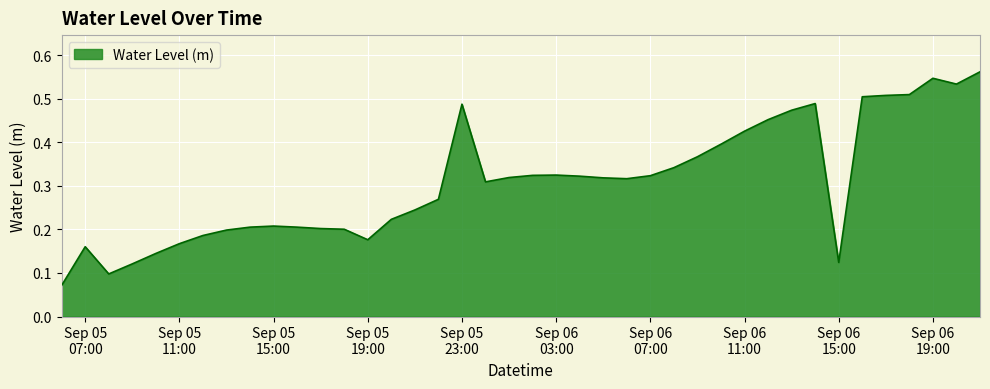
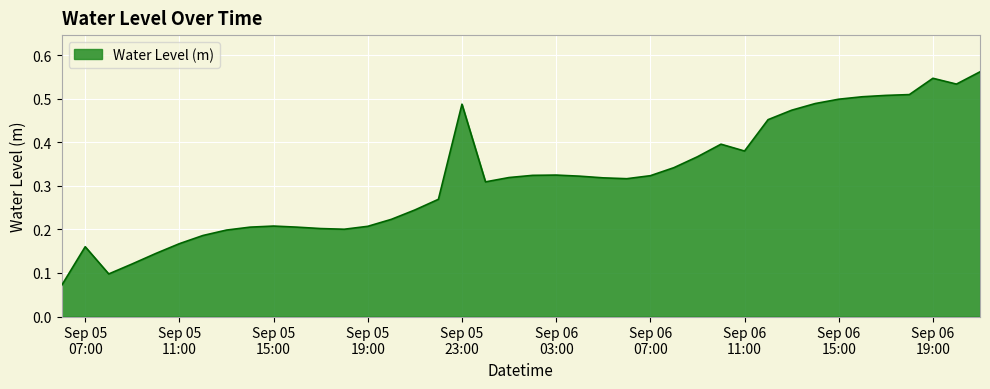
  {
    "Sep 05 07:00": 0.16,
    "Sep 05 11:00": 0.17,
    "Sep 05 15:00": 0.21,
-   "Sep 05 19:00": 0.18,
+   "Sep 05 19:00": 0.21,
    "Sep 05 23:00": 0.49,
    "Sep 06 03:00": 0.32,
    "Sep 06 07:00": 0.32,
-   "Sep 06 11:00": 0.43,
-   "Sep 06 15:00": 0.12,
+   "Sep 06 11:00": 0.38,
+   "Sep 06 15:00": 0.50,
    "Sep 06 19:00": 0.55
  }
